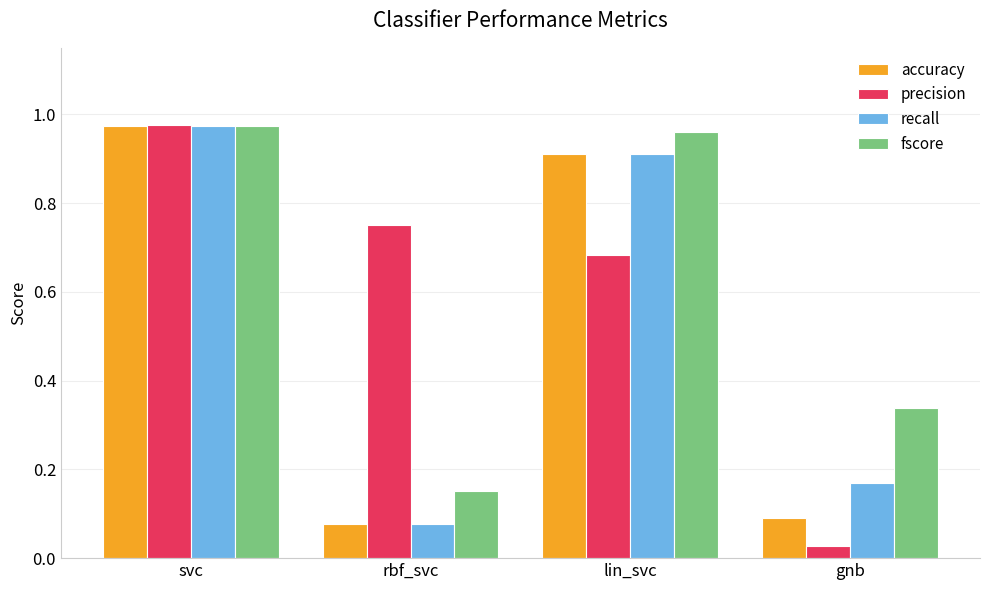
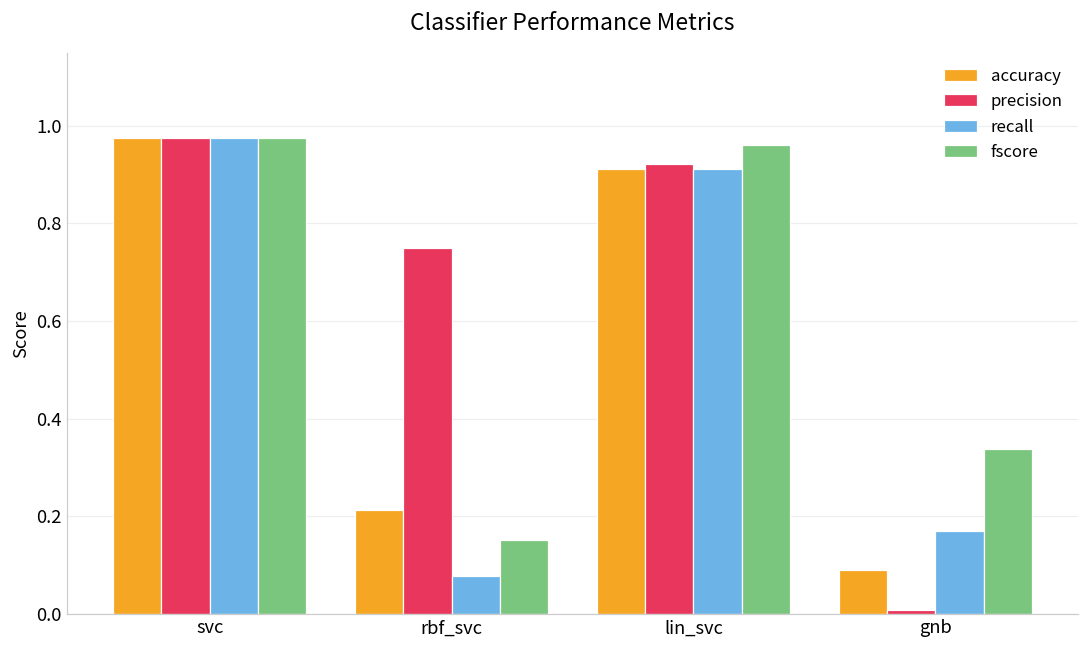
  {
    "accuracy": {
      "svc": 0.97,
-     "rbf_svc": 0.08,
+     "rbf_svc": 0.21,
      "lin_svc": 0.91,
      "gnb": 0.09
    },
    "precision": {
      "svc": 0.98,
      "rbf_svc": 0.75,
-     "lin_svc": 0.68,
-     "gnb": 0.03
+     "lin_svc": 0.92,
+     "gnb": 0.01
    },
    "recall": {
      "svc": 0.97,
      "rbf_svc": 0.08,
      "lin_svc": 0.91,
      "gnb": 0.17
    },
    "fscore": {
      "svc": 0.97,
      "rbf_svc": 0.15,
      "lin_svc": 0.96,
      "gnb": 0.34
    }
  }
